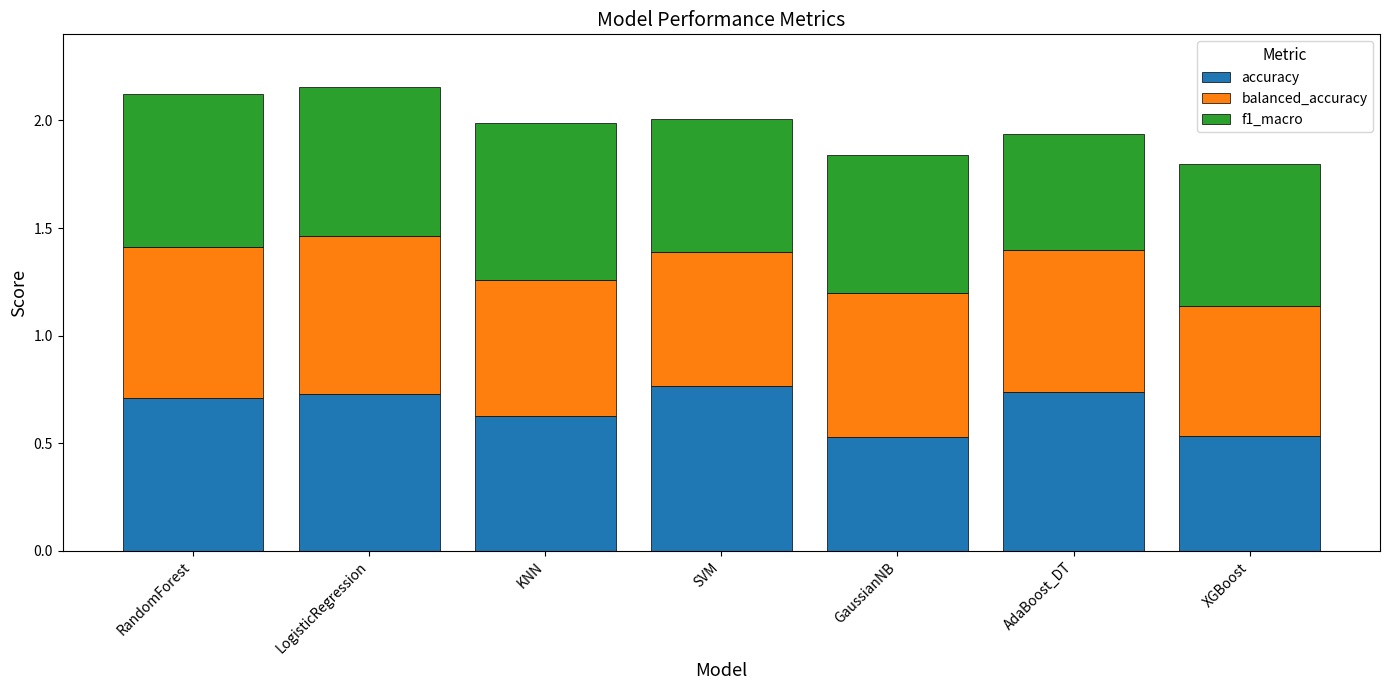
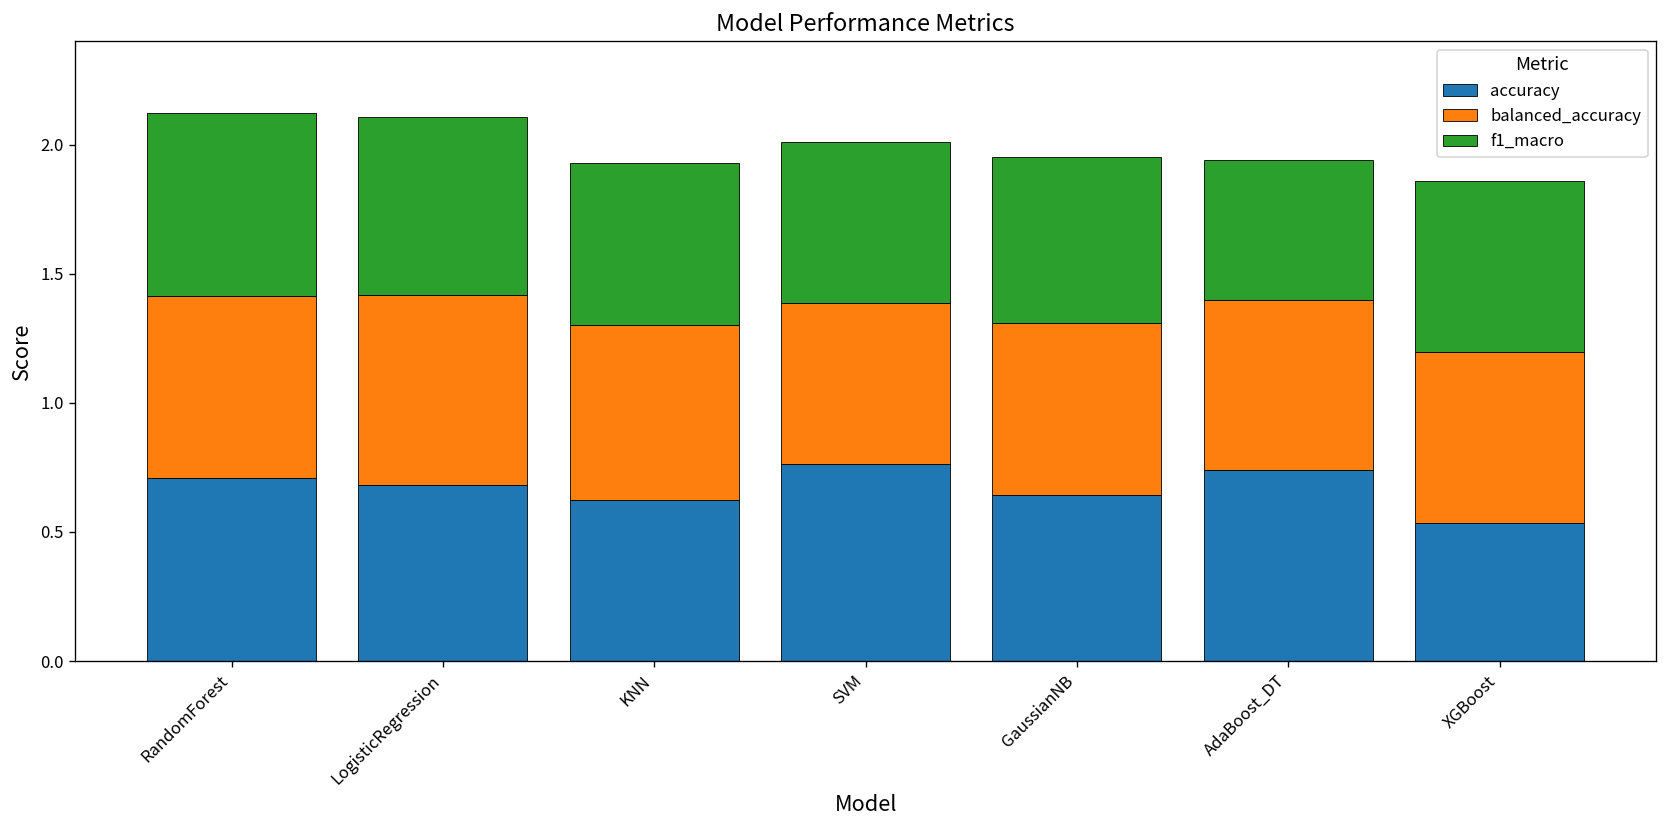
  {
    "accuracy": {
      "RandomForest": 0.71,
-     "LogisticRegression": 0.73,
+     "LogisticRegression": 0.68,
      "KNN": 0.63,
      "SVM": 0.77,
-     "GaussianNB": 0.53,
+     "GaussianNB": 0.64,
      "AdaBoost_DT": 0.74,
      "XGBoost": 0.53
    },
    "balanced_accuracy": {
      "RandomForest": 0.70,
      "LogisticRegression": 0.73,
-     "KNN": 0.63,
+     "KNN": 0.68,
      "SVM": 0.62,
      "GaussianNB": 0.67,
      "AdaBoost_DT": 0.66,
-     "XGBoost": 0.60
+     "XGBoost": 0.66
    },
    "f1_macro": {
      "RandomForest": 0.71,
      "LogisticRegression": 0.69,
-     "KNN": 0.73,
+     "KNN": 0.63,
      "SVM": 0.62,
      "GaussianNB": 0.64,
      "AdaBoost_DT": 0.54,
      "XGBoost": 0.66
    }
  }
